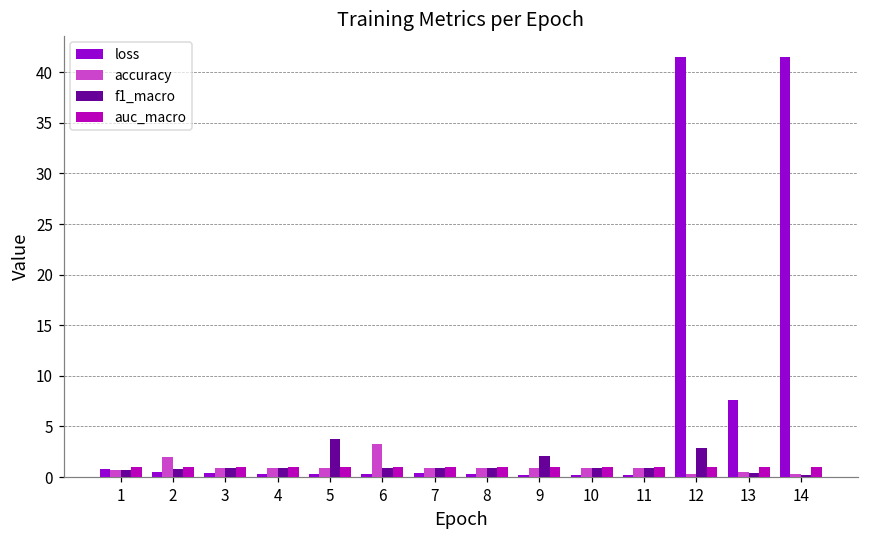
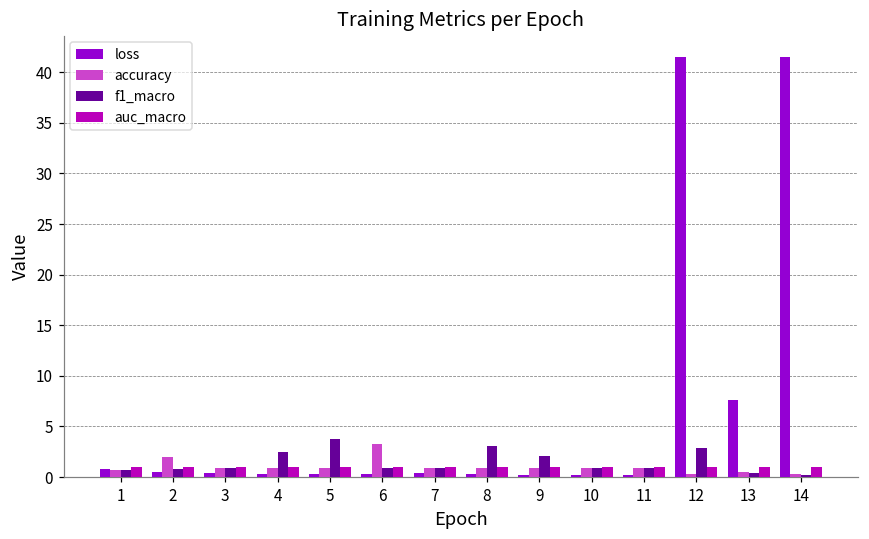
  {
    "accuracy": {
      "1": 1,
      "2": 2,
      "3": 1,
      "4": 1,
      "5": 1,
      "6": 3,
      "7": 1,
      "8": 1,
      "9": 1,
      "10": 1,
      "11": 1,
      "13": 0
    },
    "f1_macro": {
      "1": 1,
      "2": 1,
      "3": 1,
-     "4": 1,
+     "4": 2,
      "5": 4,
      "6": 1,
      "7": 1,
-     "8": 1,
+     "8": 3,
      "9": 2,
      "10": 1,
      "11": 1,
      "12": 3,
      "13": 0
    }
  }
